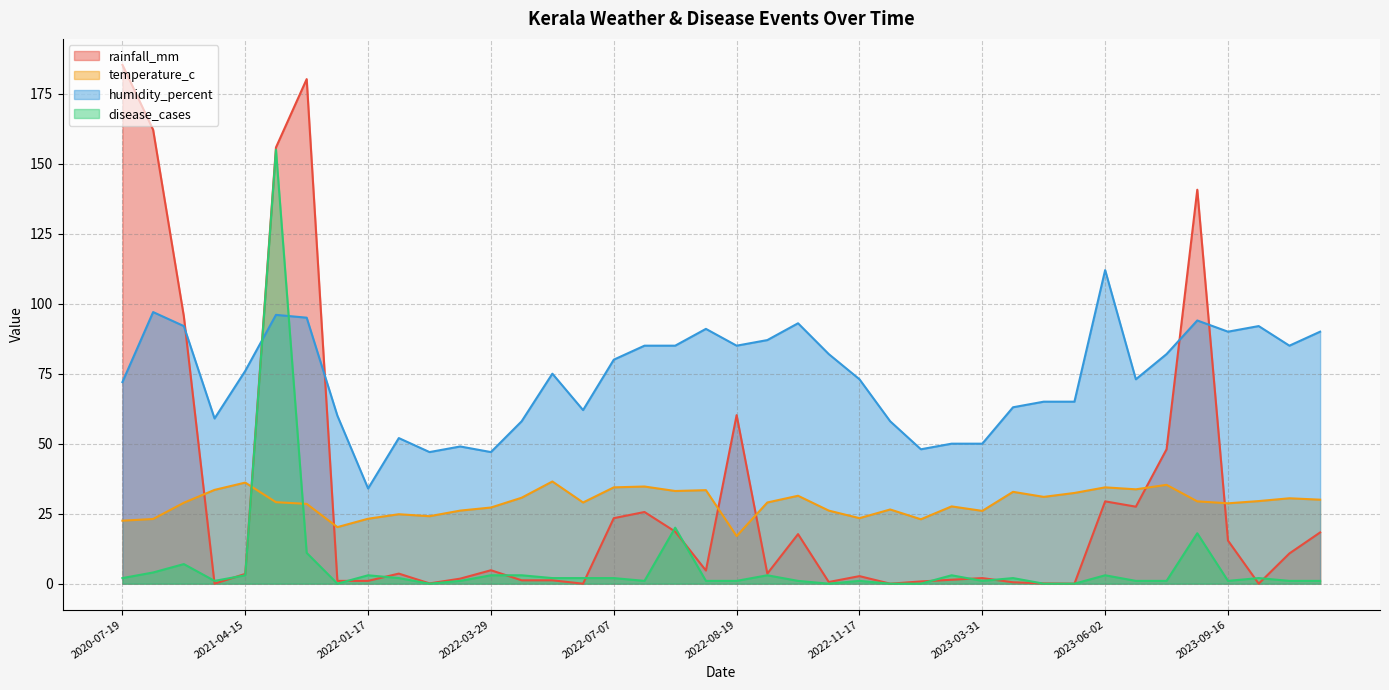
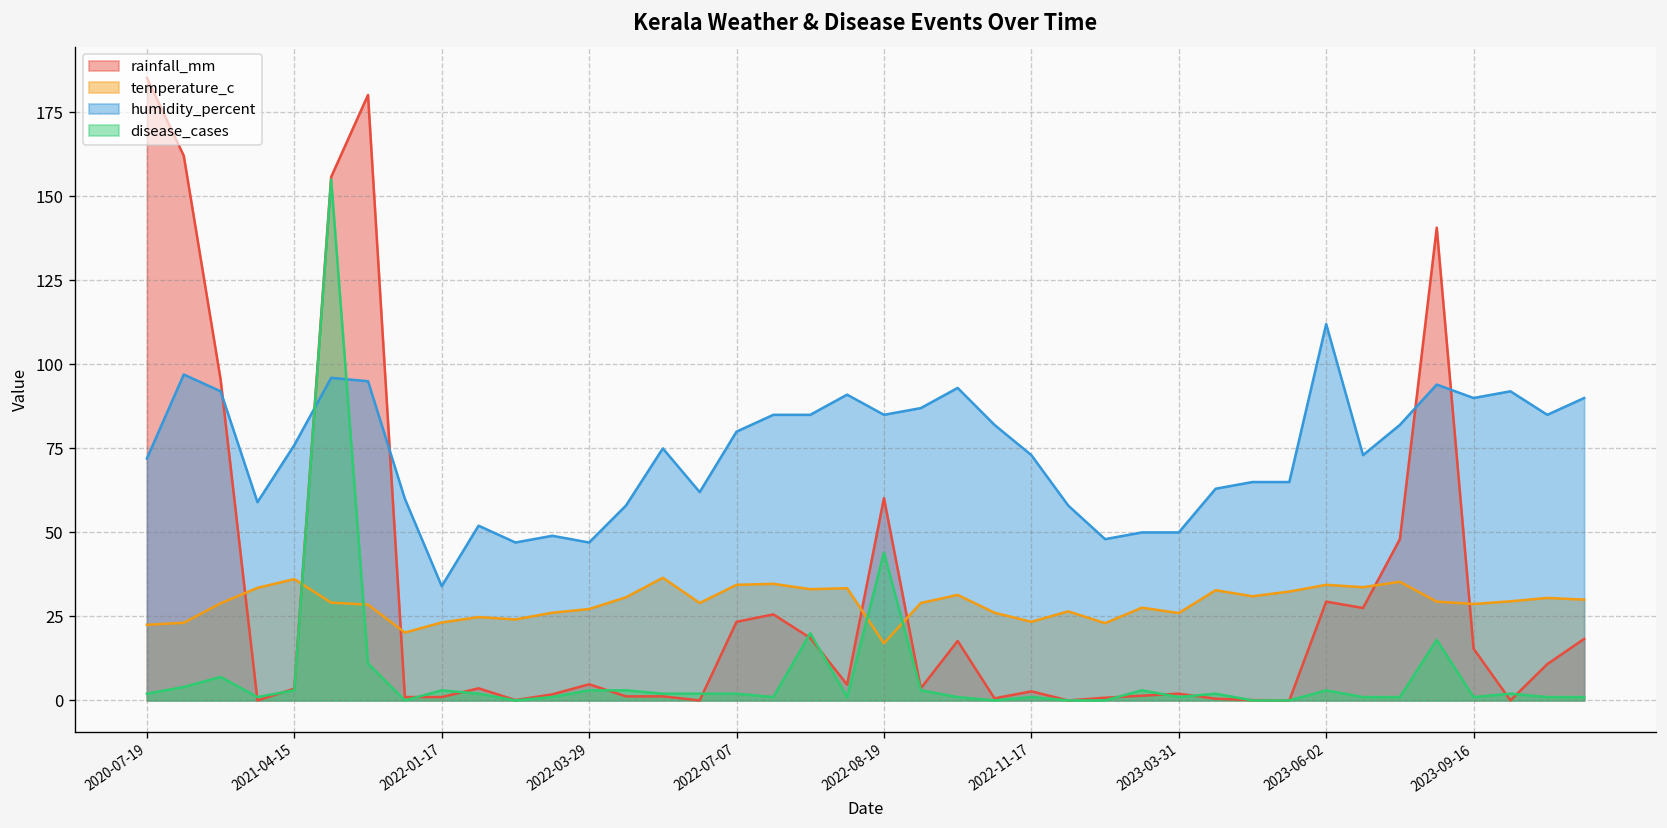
  {
    "rainfall_mm": {
      "2022-01-17": 1,
      "2022-03-29": 5,
      "2022-07-07": 23,
      "2022-08-19": 60,
      "2022-11-17": 3,
      "2023-03-31": 2,
      "2023-06-02": 29,
      "2023-09-16": 15
    },
    "temperature_c": {
      "2020-07-19": 23,
      "2021-04-15": 36,
      "2022-01-17": 23,
      "2022-03-29": 27,
      "2022-07-07": 34,
      "2022-08-19": 17,
      "2022-11-17": 23,
      "2023-03-31": 26,
      "2023-06-02": 34,
      "2023-09-16": 29
    },
    "humidity_percent": {
      "2020-07-19": 72,
      "2021-04-15": 76,
      "2022-01-17": 34,
      "2022-03-29": 47,
      "2022-07-07": 80,
      "2022-08-19": 85,
      "2022-11-17": 73,
      "2023-03-31": 50,
      "2023-06-02": 112,
      "2023-09-16": 90
    },
    "disease_cases": {
      "2020-07-19": 2,
      "2022-01-17": 3,
      "2022-03-29": 3,
      "2022-07-07": 2,
-     "2022-08-19": 1,
+     "2022-08-19": 44,
      "2022-11-17": 1,
      "2023-03-31": 1,
      "2023-06-02": 3,
      "2023-09-16": 1
    }
  }
